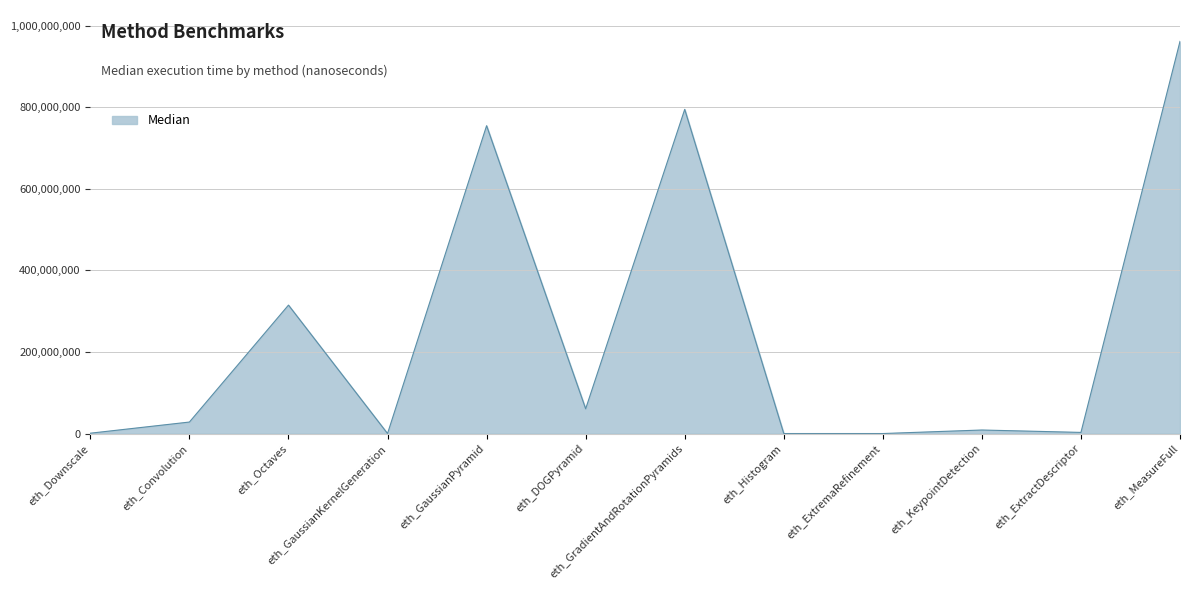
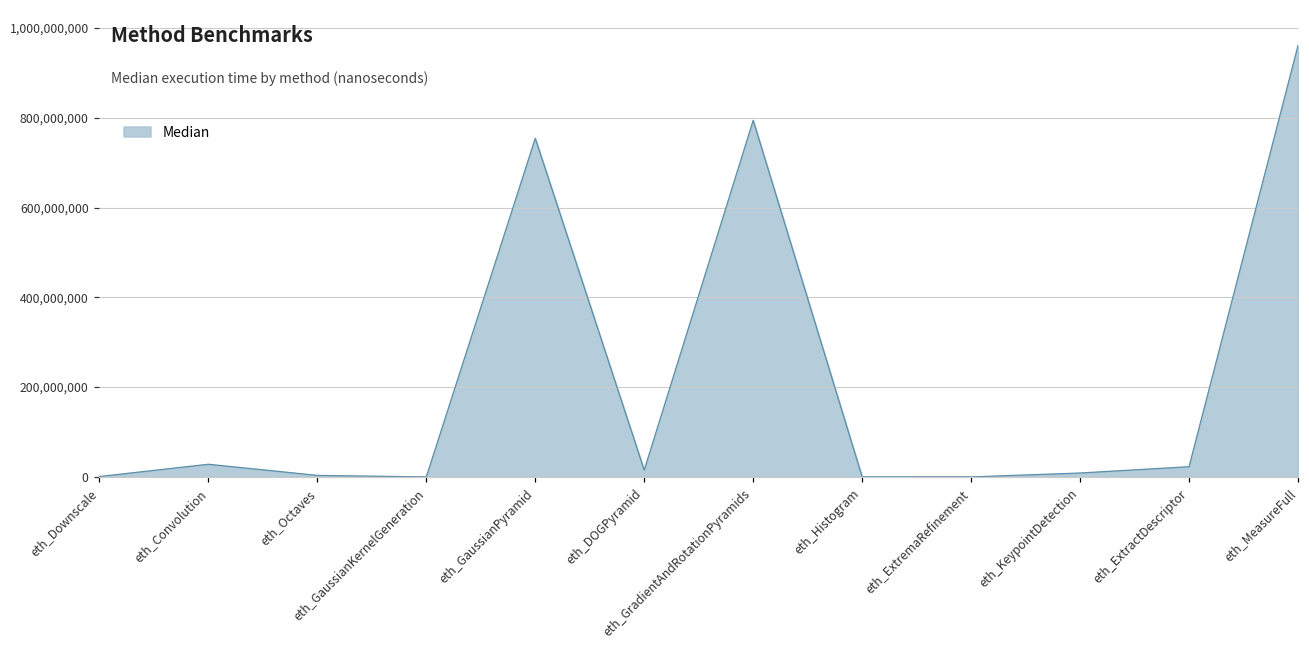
  {
    "eth_Downscale": "0",
    "eth_Convolution": "30,000,000",
-   "eth_Octaves": "310,000,000",
+   "eth_Octaves": "0",
    "eth_GaussianKernelGeneration": "0",
    "eth_GaussianPyramid": "750,000,000",
-   "eth_DOGPyramid": "60,000,000",
+   "eth_DOGPyramid": "20,000,000",
    "eth_GradientAndRotationPyramids": "790,000,000",
    "eth_Histogram": "0",
    "eth_ExtremaRefinement": "0",
    "eth_KeypointDetection": "10,000,000",
-   "eth_ExtractDescriptor": "0",
+   "eth_ExtractDescriptor": "20,000,000",
    "eth_MeasureFull": "960,000,000"
  }
